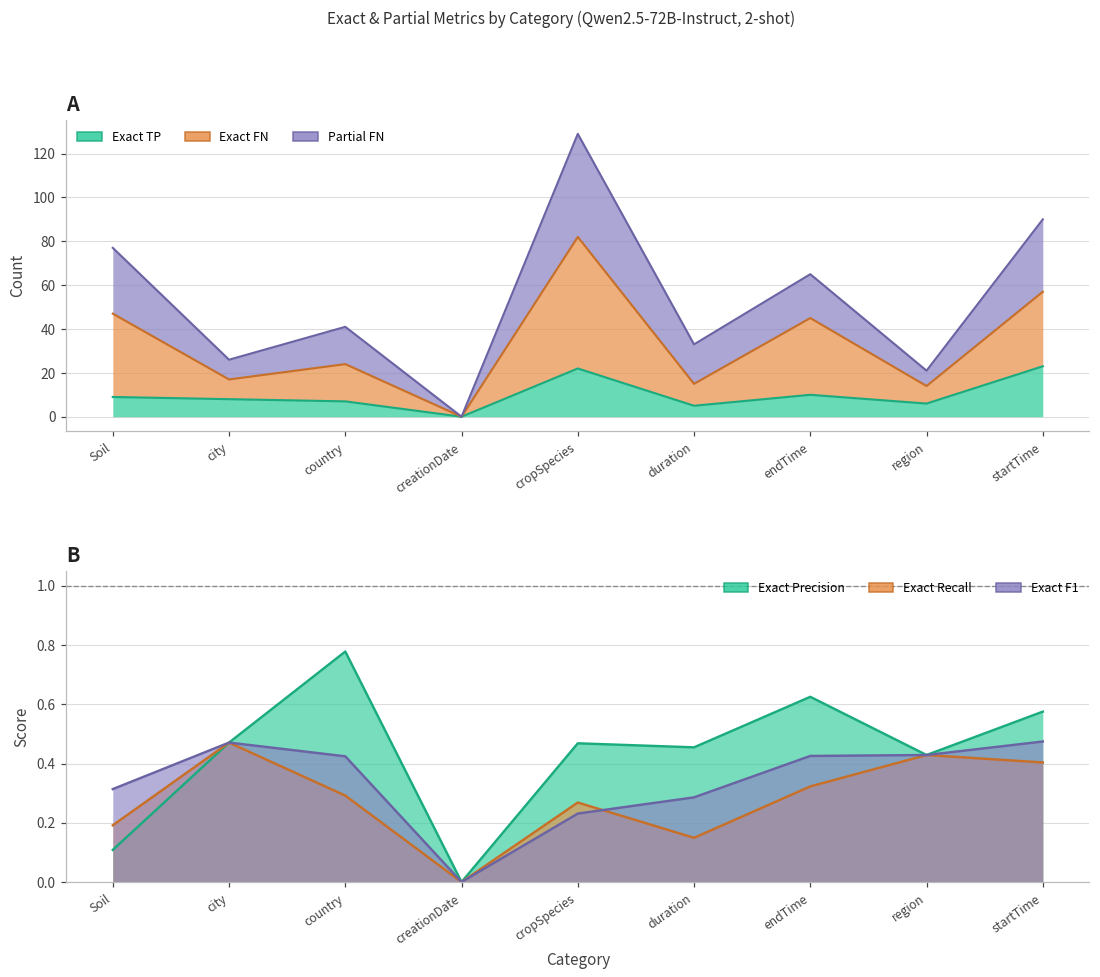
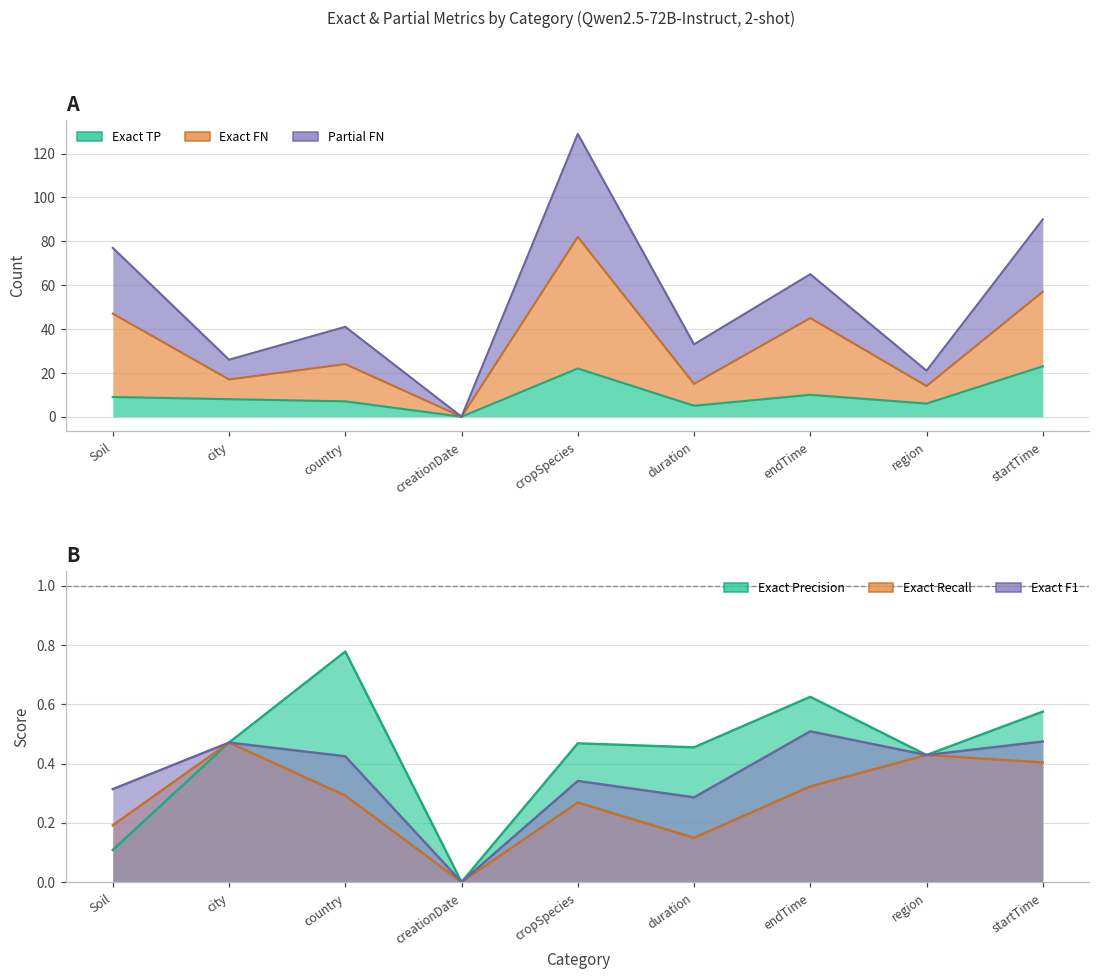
  {
    "A": {
      "Exact TP": {
        "Soil": 9,
        "city": 8,
        "country": 7,
        "cropSpecies": 22,
        "duration": 5,
        "endTime": 10,
        "region": 6,
        "startTime": 23
      }
    },
    "B": {
      "Exact Precision": {
        "Soil": 0.11,
        "country": 0.78,
        "cropSpecies": 0.47,
        "duration": 0.45,
        "endTime": 0.63,
        "startTime": 0.58
      },
      "Exact Recall": {
        "Soil": 0.19,
        "country": 0.29,
        "cropSpecies": 0.27,
        "duration": 0.15,
        "endTime": 0.32,
        "startTime": 0.40
      },
      "Exact F1": {
        "Soil": 0.31,
        "country": 0.42,
-       "cropSpecies": 0.23,
+       "cropSpecies": 0.34,
        "duration": 0.29,
-       "endTime": 0.43,
+       "endTime": 0.51,
        "startTime": 0.47
      }
    }
  }
